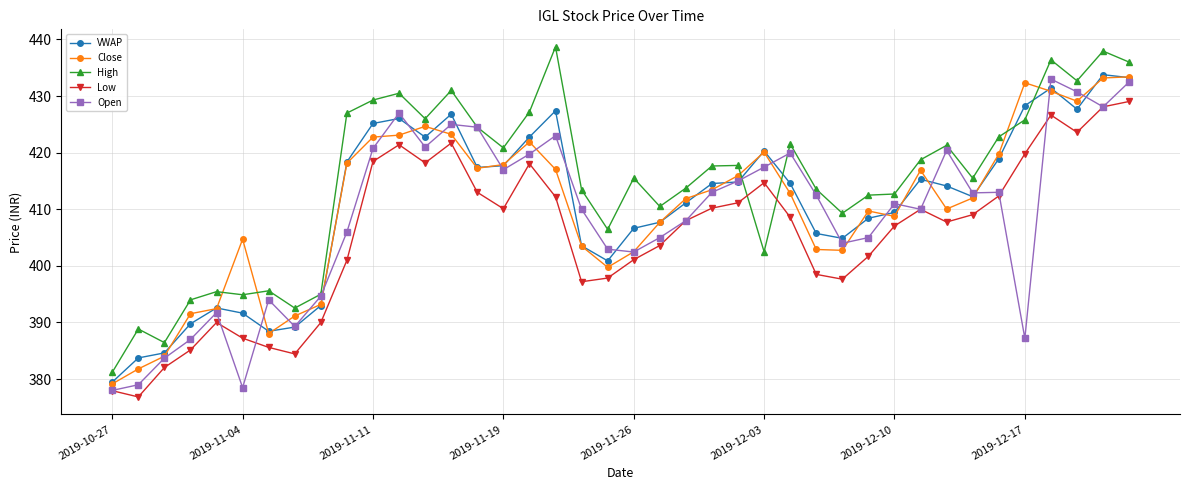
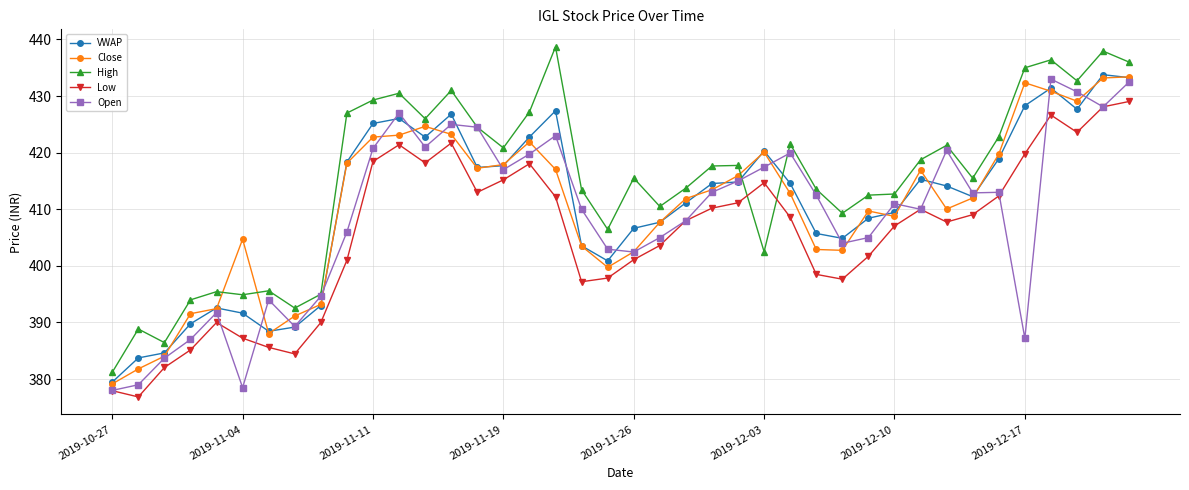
  {
    "VWAP": {
      "2019-11-04": 392,
      "2019-11-11": 425,
      "2019-11-26": 407,
      "2019-12-10": 409,
      "2019-12-17": 428
    },
    "Close": {
      "2019-11-04": 405,
      "2019-11-11": 423,
      "2019-12-10": 409,
      "2019-12-17": 432
    },
    "High": {
      "2019-10-27": 381,
      "2019-11-04": 395,
      "2019-11-11": 429,
      "2019-11-19": 421,
      "2019-11-26": 416,
      "2019-12-03": 403,
      "2019-12-10": 413,
-     "2019-12-17": 426
+     "2019-12-17": 435
    },
    "Low": {
      "2019-11-04": 387,
      "2019-11-11": 418,
-     "2019-11-19": 410,
+     "2019-11-19": 415,
      "2019-11-26": 401,
      "2019-12-03": 415,
      "2019-12-10": 407,
      "2019-12-17": 420
    },
    "Open": {
      "2019-11-04": 379,
      "2019-11-11": 421,
      "2019-11-19": 417,
      "2019-12-03": 417,
      "2019-12-10": 411,
      "2019-12-17": 387
    }
  }
